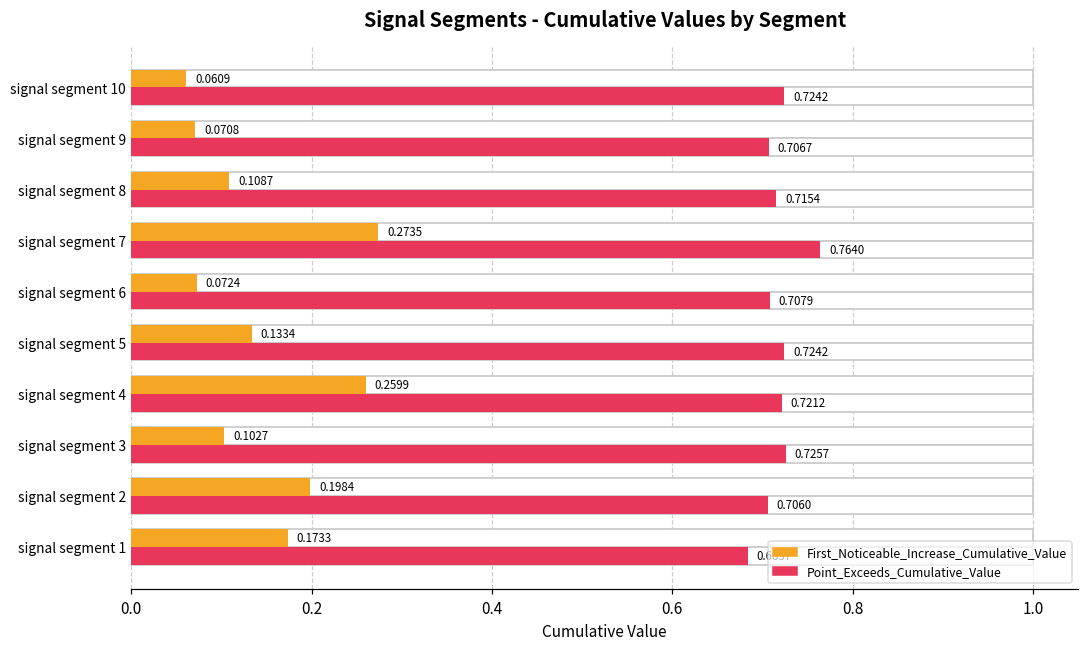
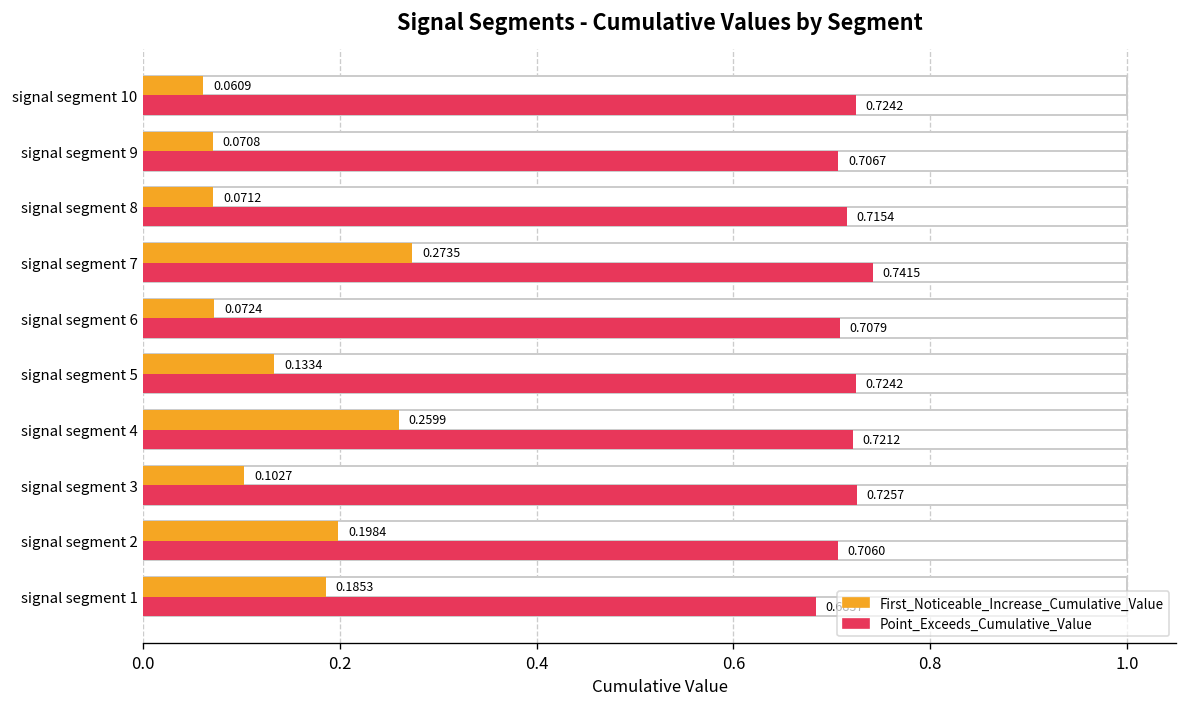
  {
    "First_Noticeable_Increase_Cumulative_Value": {
-     "signal segment 8": 0.1087,
-     "signal segment 1": 0.1733
+     "signal segment 8": 0.0712,
+     "signal segment 1": 0.1853
    },
    "Point_Exceeds_Cumulative_Value": {
-     "signal segment 7": 0.7640
+     "signal segment 7": 0.7415
    }
  }
